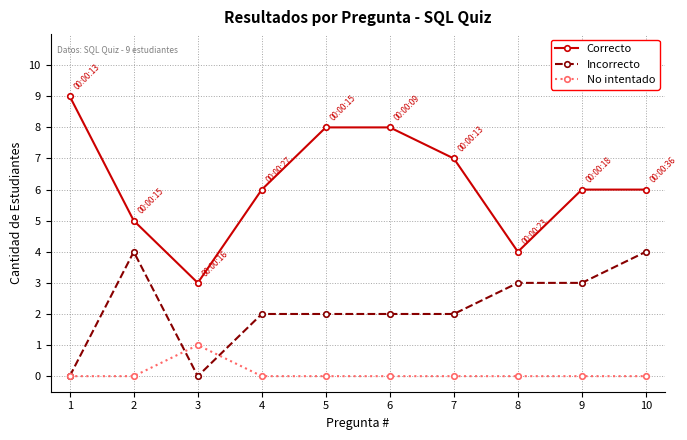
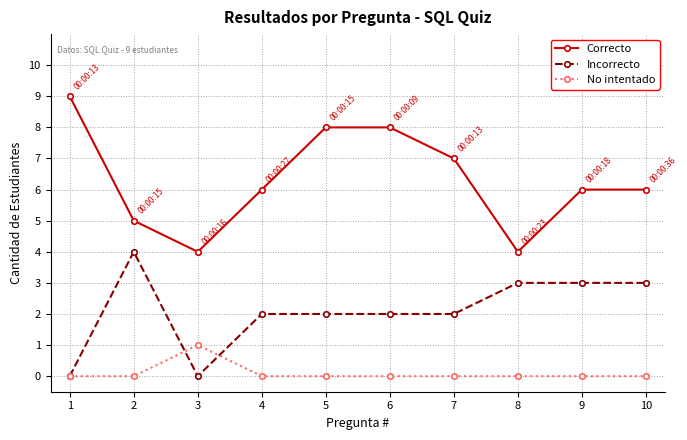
  {
    "Correcto": {
-     "3": 3
+     "3": 4
    },
    "Incorrecto": {
      "2": 4,
      "3": 0,
      "4": 2,
      "5": 2,
      "6": 2,
      "7": 2,
      "8": 3,
      "9": 3,
-     "10": 4
+     "10": 3
    },
    "No intentado": {
      "2": 0,
      "3": 1,
      "4": 0,
      "5": 0,
      "6": 0,
      "7": 0,
      "8": 0,
      "9": 0,
      "10": 0
    }
  }
